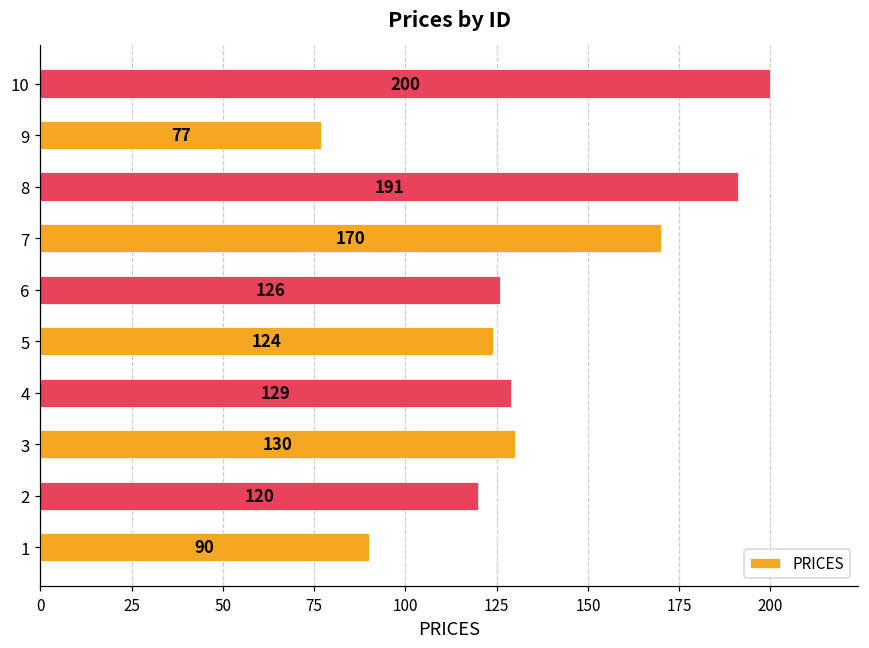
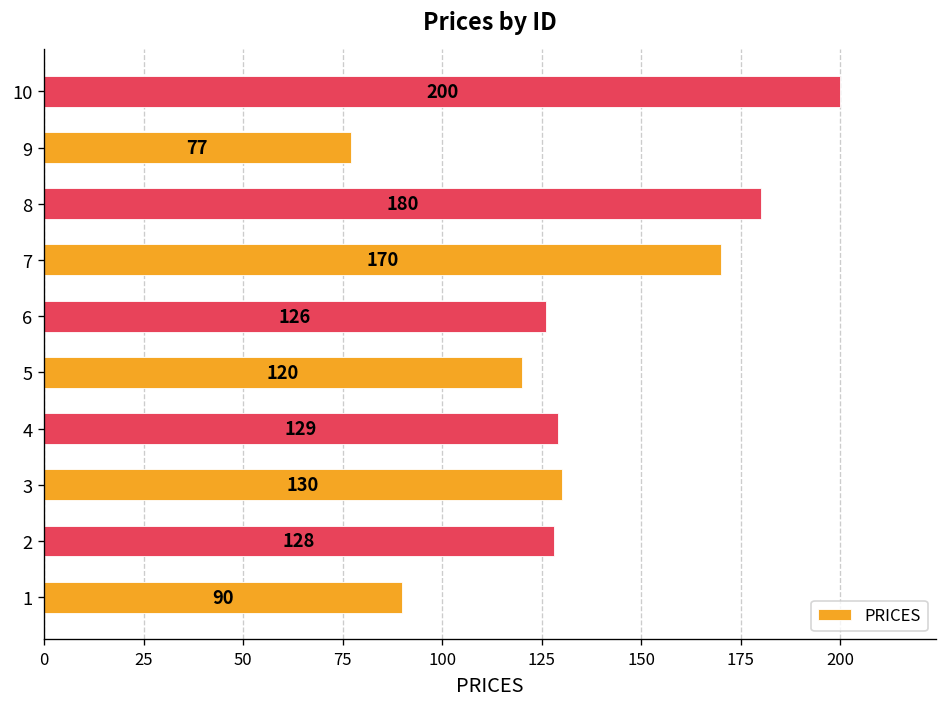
  {
    "10": 200,
    "9": 77,
-   "8": 191,
+   "8": 180,
    "7": 170,
    "6": 126,
-   "5": 124,
+   "5": 120,
    "4": 129,
    "3": 130,
-   "2": 120,
+   "2": 128,
    "1": 90
  }
